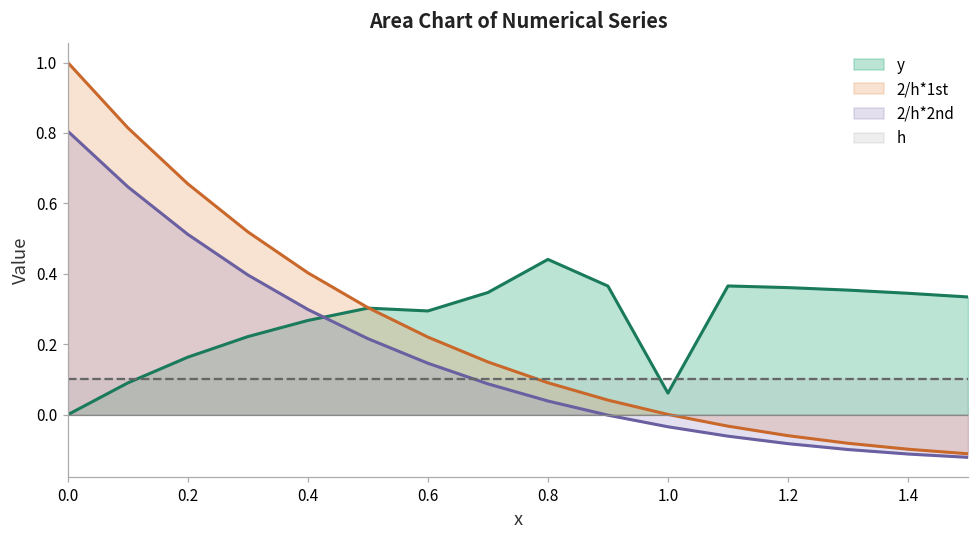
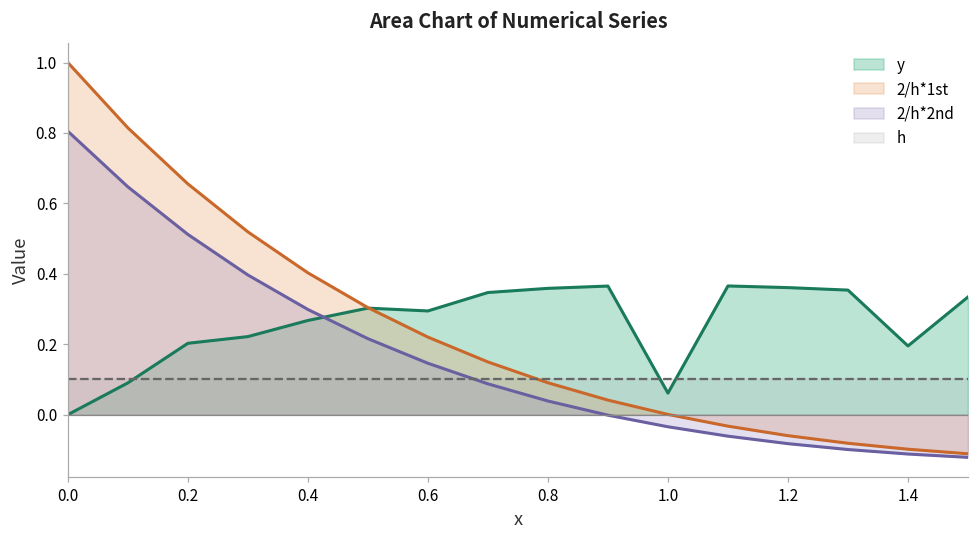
  {
    "y": {
      "0.0": 0.00,
-     "0.2": 0.16,
+     "0.2": 0.20,
      "0.4": 0.27,
      "0.6": 0.29,
-     "0.8": 0.44,
+     "0.8": 0.36,
      "1.0": 0.06,
      "1.2": 0.36,
-     "1.4": 0.34
+     "1.4": 0.20
    }
  }
